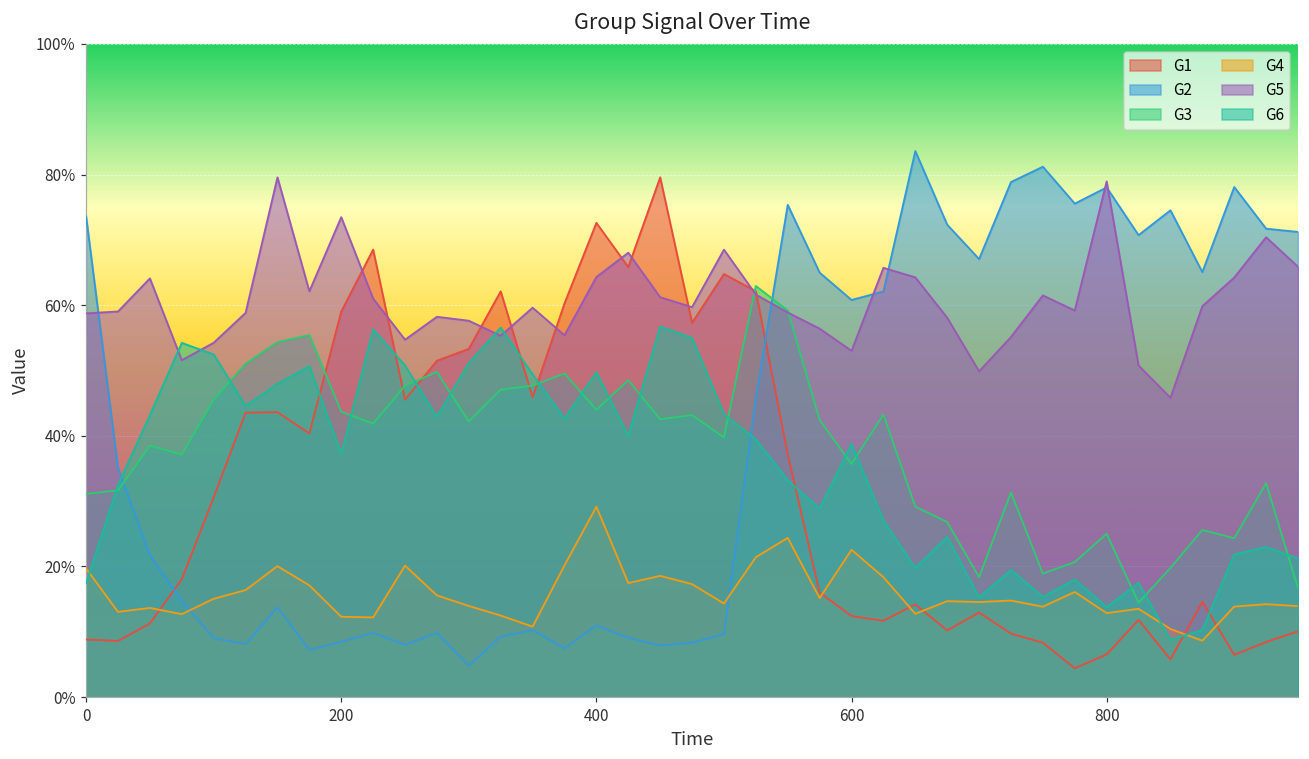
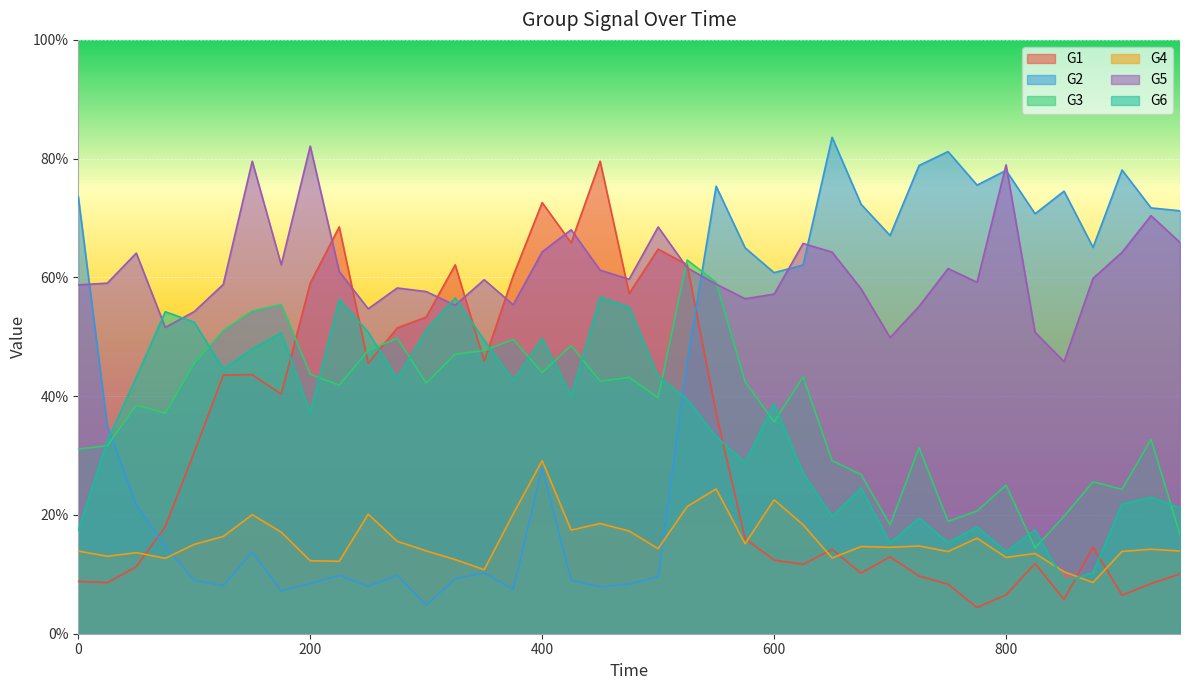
  {
    "G1": {
      "0": "9%",
      "200": "59%",
      "400": "73%",
      "600": "12%",
      "800": "7%"
    },
    "G2": {
      "0": "74%",
      "200": "8%",
-     "400": "11%",
+     "400": "28%",
      "600": "61%",
      "800": "78%"
    },
    "G4": {
-     "0": "20%",
+     "0": "14%",
      "200": "12%",
      "400": "29%",
      "600": "23%",
      "800": "13%"
    },
    "G5": {
      "0": "59%",
-     "200": "73%",
+     "200": "82%",
      "400": "64%",
-     "600": "53%",
+     "600": "57%",
      "800": "79%"
    }
  }
